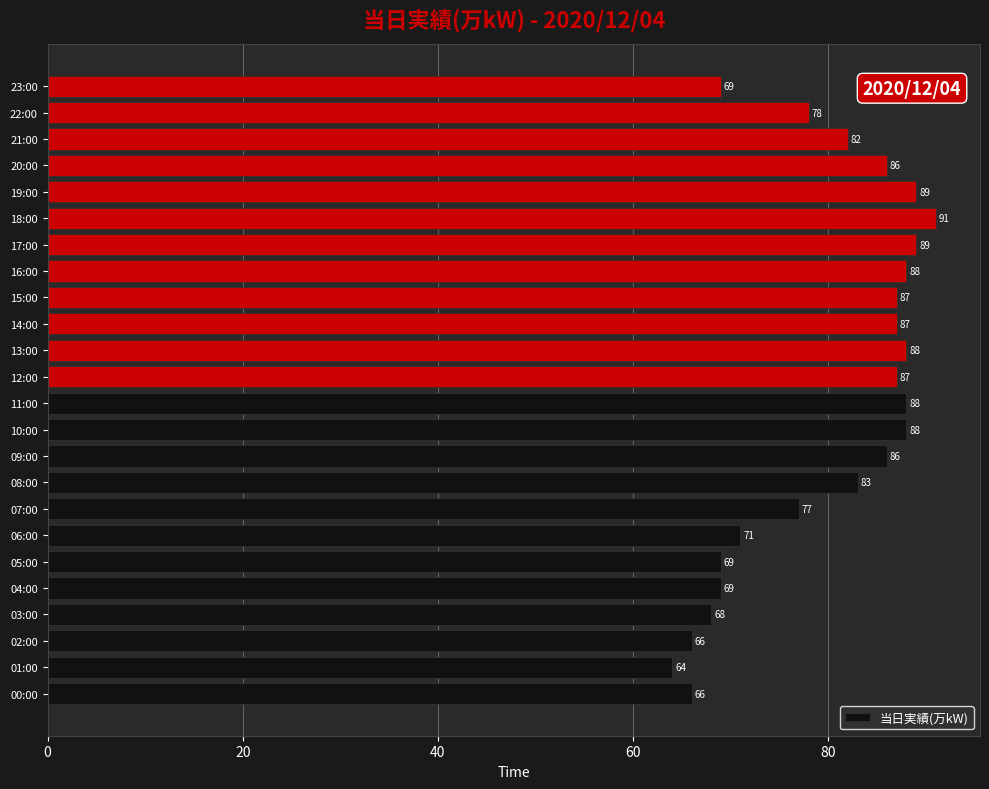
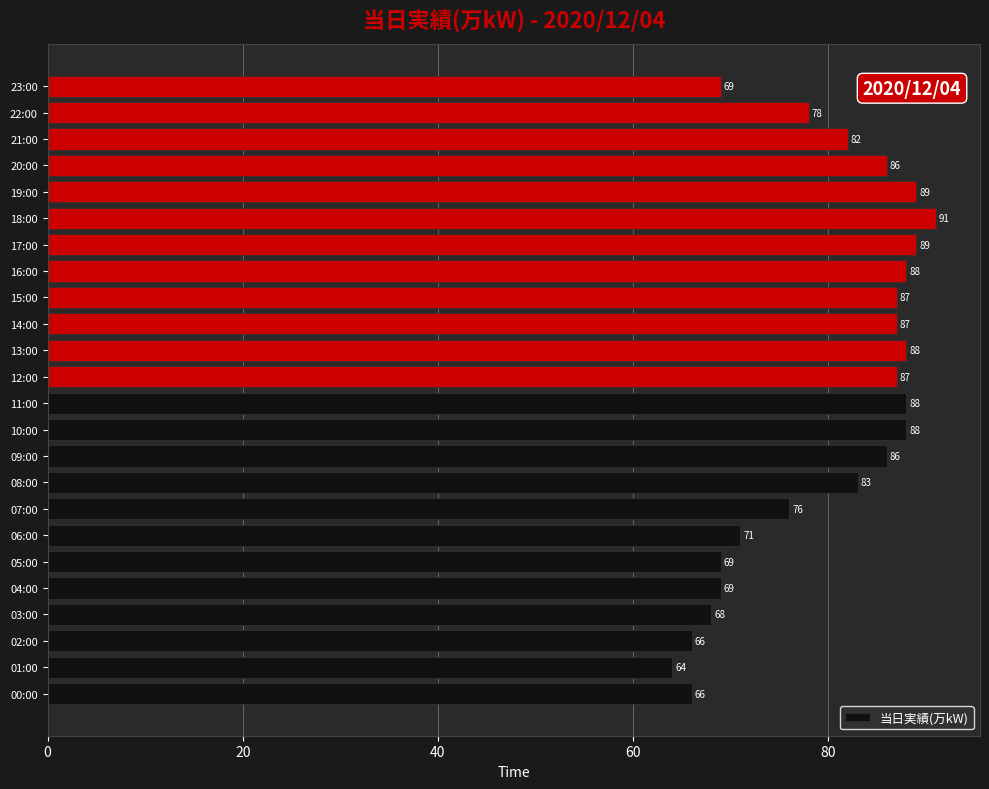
  {
    "23:00": 69,
    "22:00": 78,
    "21:00": 82,
    "20:00": 86,
    "19:00": 89,
    "18:00": 91,
    "17:00": 89,
    "16:00": 88,
    "15:00": 87,
    "14:00": 87,
    "13:00": 88,
    "12:00": 87,
    "11:00": 88,
    "10:00": 88,
    "09:00": 86,
    "08:00": 83,
-   "07:00": 77,
+   "07:00": 76,
    "06:00": 71,
    "05:00": 69,
    "04:00": 69,
    "03:00": 68,
    "02:00": 66,
    "01:00": 64,
    "00:00": 66
  }
